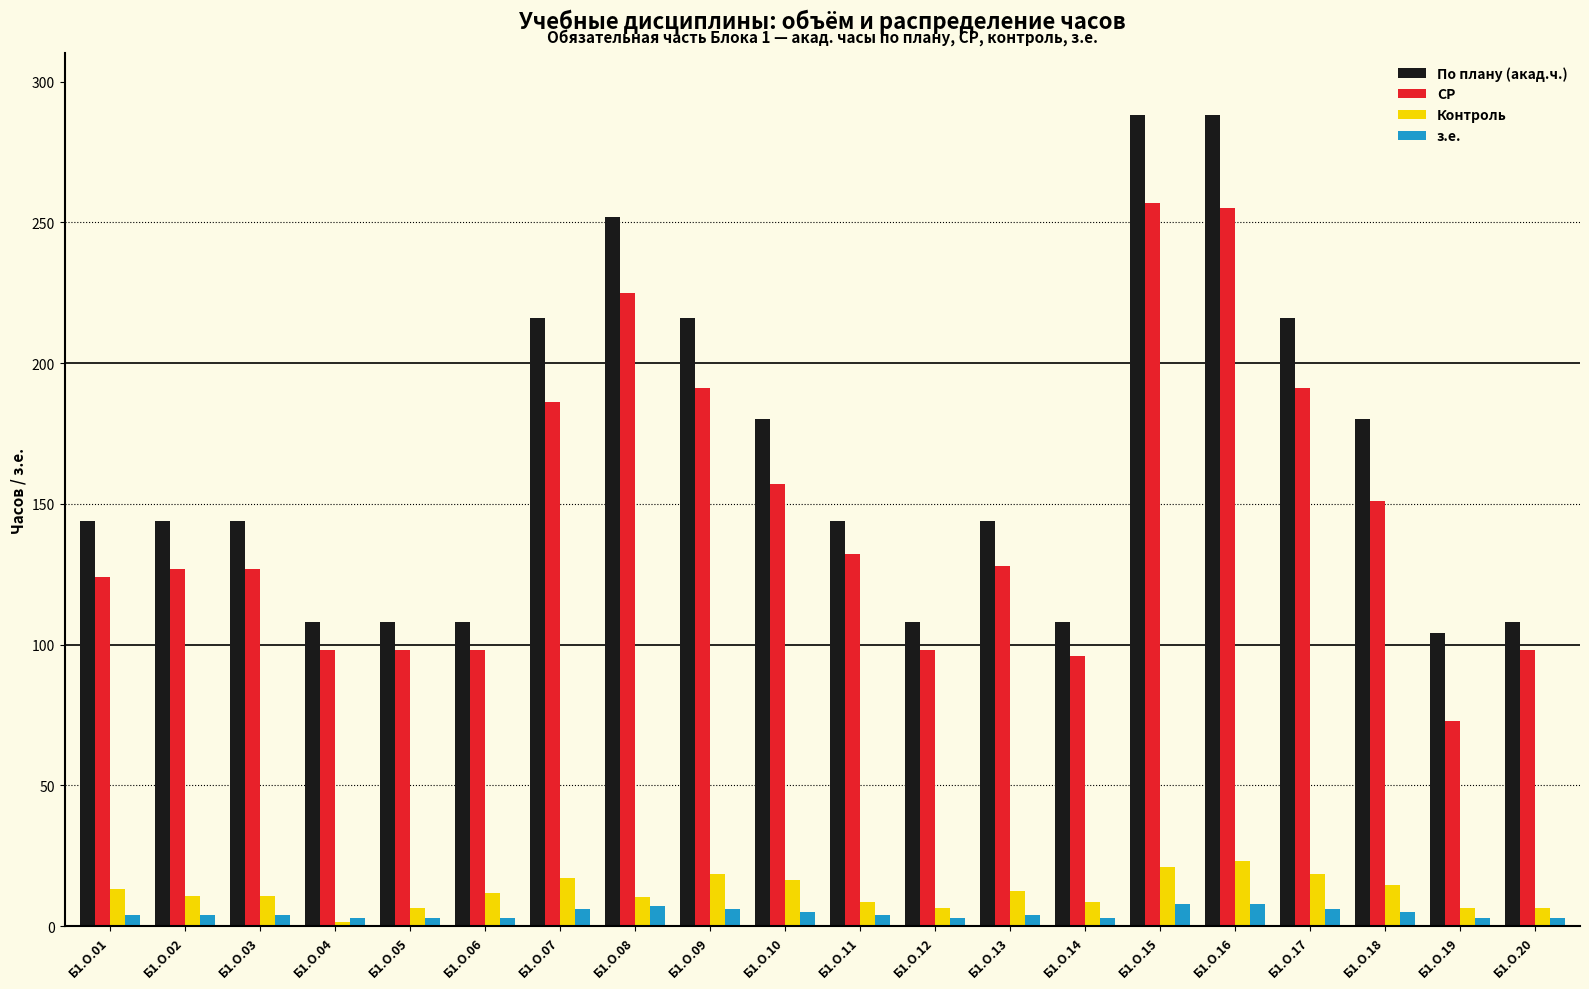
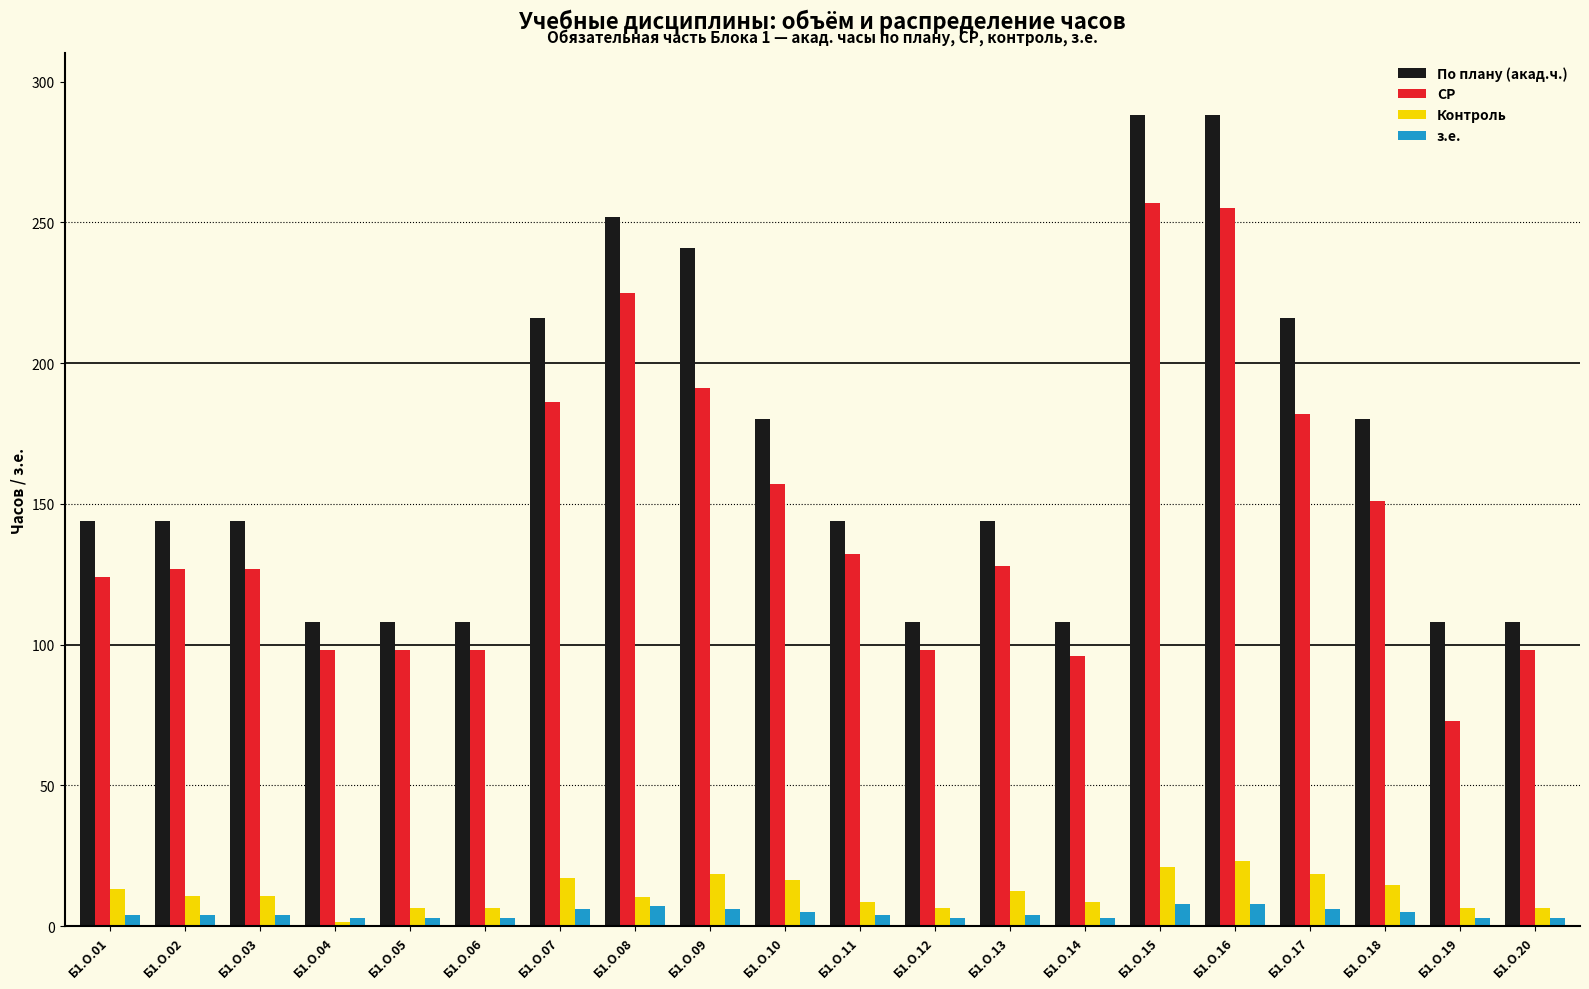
  {
    "По плану (акад.ч.)": {
      "Б1.О.01": 144,
      "Б1.О.02": 144,
      "Б1.О.03": 144,
      "Б1.О.04": 108,
      "Б1.О.05": 108,
      "Б1.О.06": 108,
      "Б1.О.07": 216,
      "Б1.О.08": 252,
-     "Б1.О.09": 216,
+     "Б1.О.09": 241,
      "Б1.О.10": 180,
      "Б1.О.11": 144,
      "Б1.О.12": 108,
      "Б1.О.13": 144,
      "Б1.О.14": 108,
      "Б1.О.15": 288,
      "Б1.О.16": 288,
      "Б1.О.17": 216,
      "Б1.О.18": 180,
-     "Б1.О.19": 104,
+     "Б1.О.19": 108,
      "Б1.О.20": 108
    },
    "СР": {
      "Б1.О.01": 124,
      "Б1.О.02": 127,
      "Б1.О.03": 127,
      "Б1.О.04": 98,
      "Б1.О.05": 98,
      "Б1.О.06": 98,
      "Б1.О.07": 186,
      "Б1.О.08": 225,
      "Б1.О.09": 191,
      "Б1.О.10": 157,
      "Б1.О.11": 132,
      "Б1.О.12": 98,
      "Б1.О.13": 128,
      "Б1.О.14": 96,
      "Б1.О.15": 257,
      "Б1.О.16": 255,
-     "Б1.О.17": 191,
+     "Б1.О.17": 182,
      "Б1.О.18": 151,
      "Б1.О.19": 73,
      "Б1.О.20": 98
    },
    "Контроль": {
      "Б1.О.01": 13,
      "Б1.О.02": 11,
      "Б1.О.03": 11,
      "Б1.О.04": 1,
      "Б1.О.05": 6,
-     "Б1.О.06": 12,
+     "Б1.О.06": 6,
      "Б1.О.07": 17,
      "Б1.О.08": 10,
      "Б1.О.09": 19,
      "Б1.О.10": 17,
      "Б1.О.11": 9,
      "Б1.О.12": 7,
      "Б1.О.13": 13,
      "Б1.О.14": 9,
      "Б1.О.15": 21,
      "Б1.О.16": 23,
      "Б1.О.17": 19,
      "Б1.О.18": 15,
      "Б1.О.19": 6,
      "Б1.О.20": 7
    },
    "з.е.": {
      "Б1.О.01": 4,
      "Б1.О.02": 4,
      "Б1.О.03": 4,
      "Б1.О.04": 3,
      "Б1.О.05": 3,
      "Б1.О.06": 3,
      "Б1.О.07": 6,
      "Б1.О.08": 7,
      "Б1.О.09": 6,
      "Б1.О.10": 5,
      "Б1.О.11": 4,
      "Б1.О.12": 3,
      "Б1.О.13": 4,
      "Б1.О.14": 3,
      "Б1.О.15": 8,
      "Б1.О.16": 8,
      "Б1.О.17": 6,
      "Б1.О.18": 5,
      "Б1.О.19": 3,
      "Б1.О.20": 3
    }
  }
